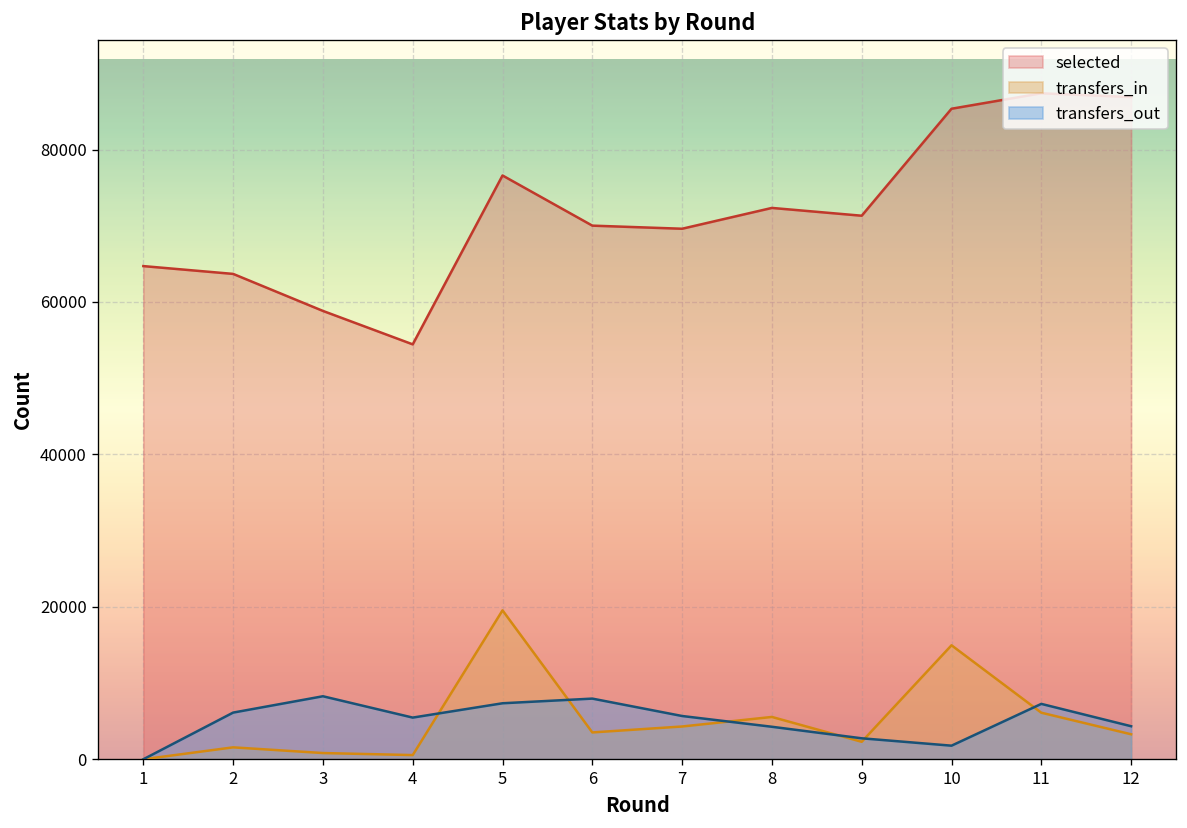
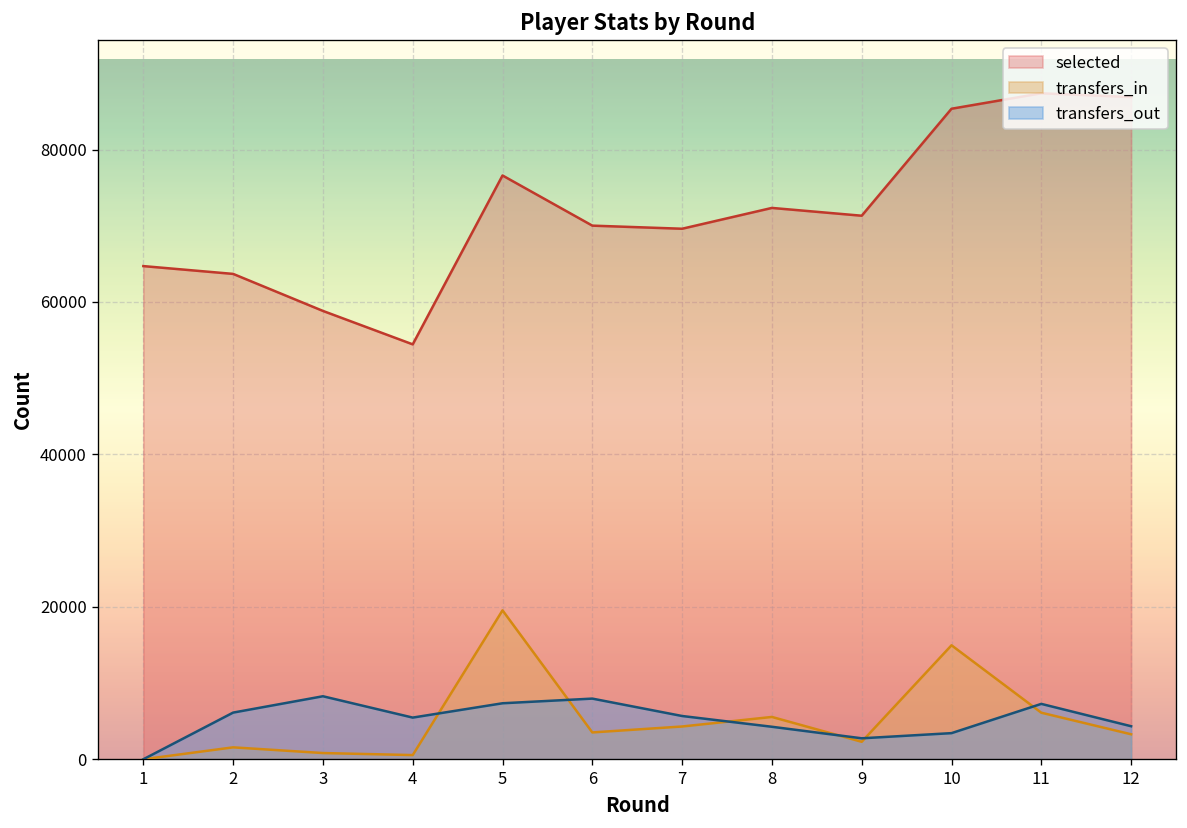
  {
    "transfers_out": {
      "2": 6000,
      "3": 8000,
      "4": 5000,
      "5": 7000,
      "6": 8000,
      "7": 6000,
      "8": 4000,
      "9": 3000,
-     "10": 2000,
+     "10": 3000,
      "11": 7000,
      "12": 4000
    }
  }
